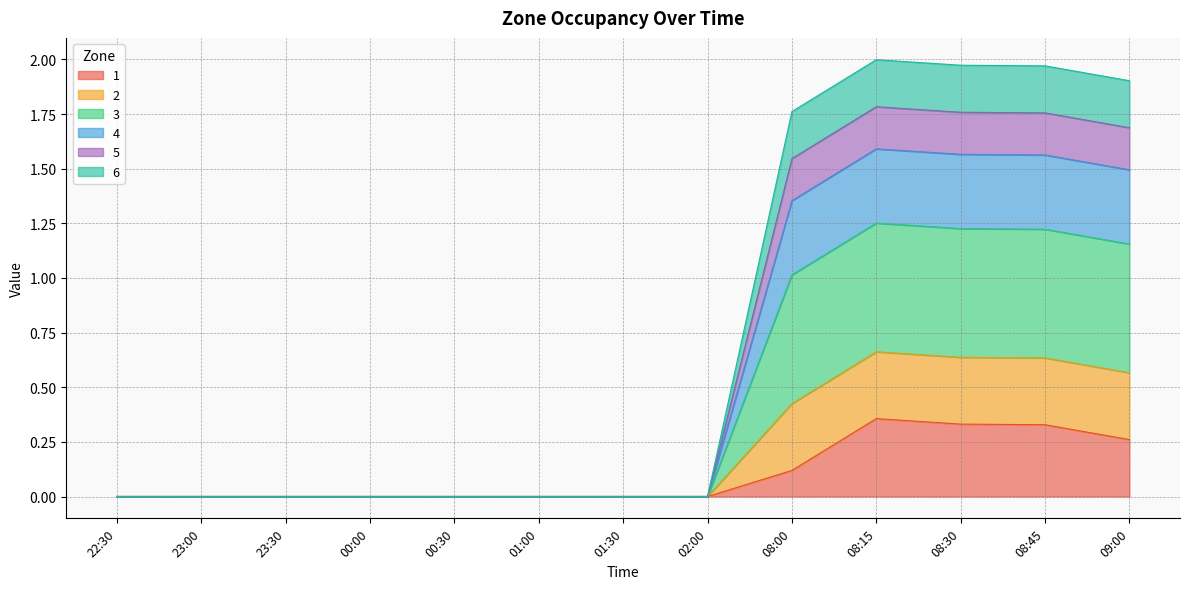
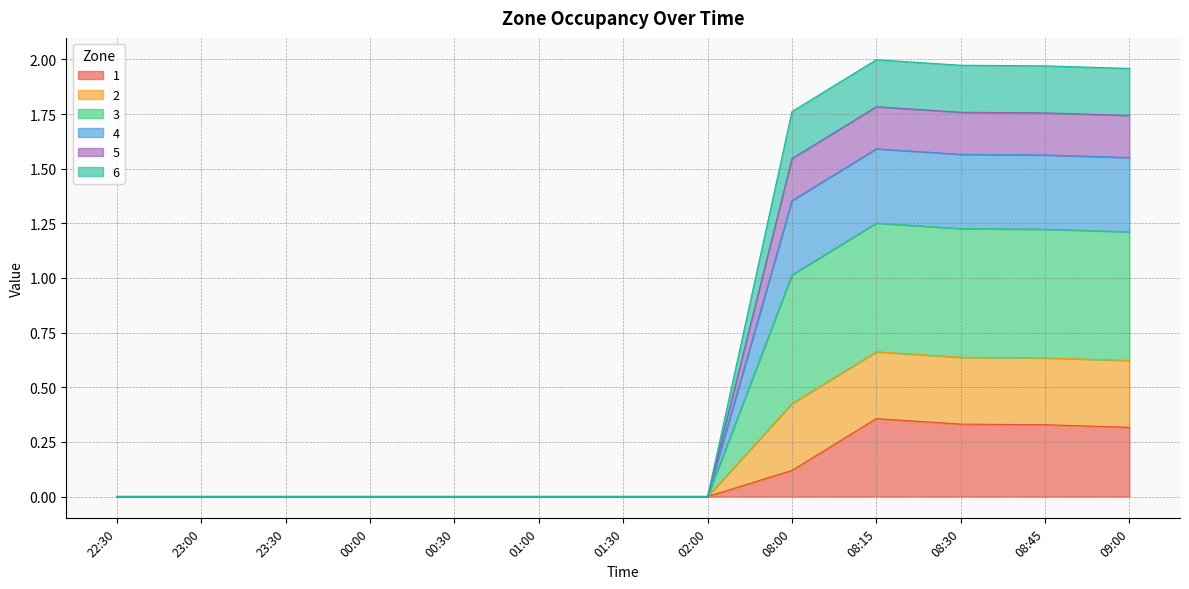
  {
    "1": {
      "08:00": 0.12,
      "08:15": 0.36,
      "08:30": 0.33,
      "08:45": 0.33,
-     "09:00": 0.26
+     "09:00": 0.32
    },
    "2": {
      "08:00": 0.31,
      "08:15": 0.31,
      "08:30": 0.31,
      "08:45": 0.31,
      "09:00": 0.31
    },
    "4": {
      "08:00": 0.34,
      "08:15": 0.34,
      "08:30": 0.34,
      "08:45": 0.34,
      "09:00": 0.34
    },
    "5": {
      "08:00": 0.19,
      "08:15": 0.19,
      "08:30": 0.19,
      "08:45": 0.19,
      "09:00": 0.19
    }
  }
